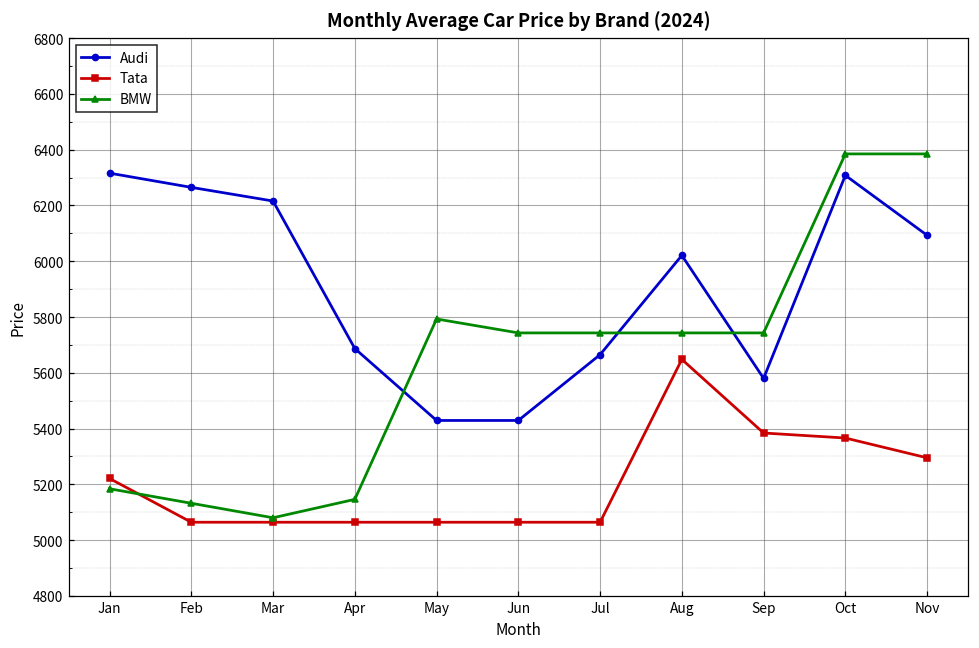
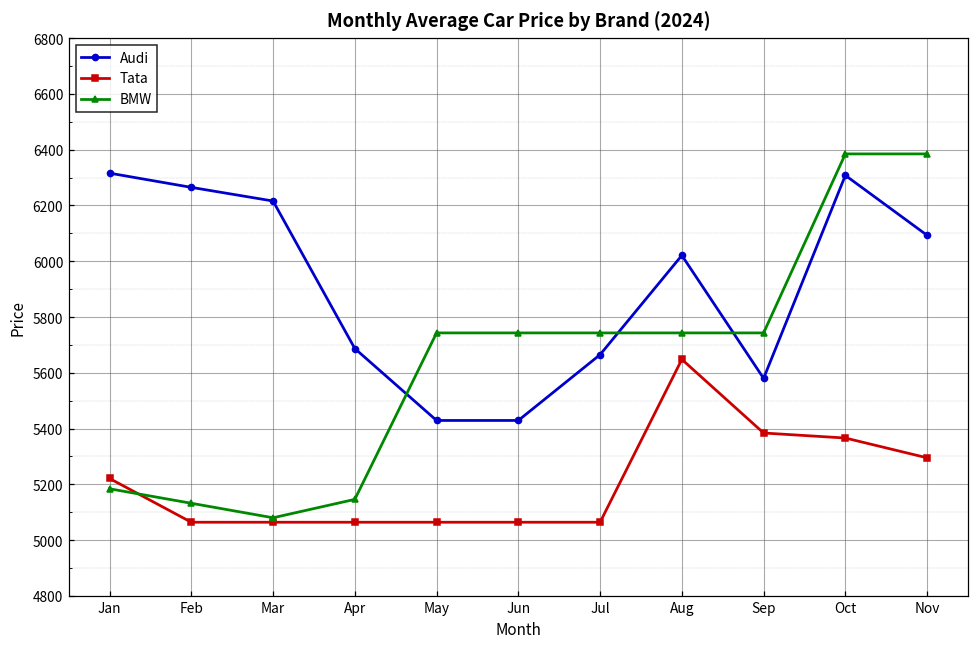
  {
    "Audi": {
      "Jan": 6320,
      "Feb": 6270,
      "Mar": 6220,
      "Apr": 5690,
      "May": 5430,
      "Jun": 5430,
      "Jul": 5670,
      "Aug": 6020,
      "Sep": 5580,
      "Oct": 6310,
      "Nov": 6090
    },
    "Tata": {
      "Jan": 5220,
      "Feb": 5060,
      "Mar": 5060,
      "Apr": 5060,
      "May": 5060,
      "Jun": 5060,
      "Jul": 5060,
      "Aug": 5650,
      "Sep": 5380,
      "Oct": 5370,
      "Nov": 5300
    },
    "BMW": {
      "Jan": 5180,
      "Feb": 5130,
      "Mar": 5080,
      "Apr": 5150,
-     "May": 5790,
+     "May": 5740,
      "Jun": 5740,
      "Jul": 5740,
      "Aug": 5740,
      "Sep": 5740,
      "Oct": 6390,
      "Nov": 6390
    }
  }
